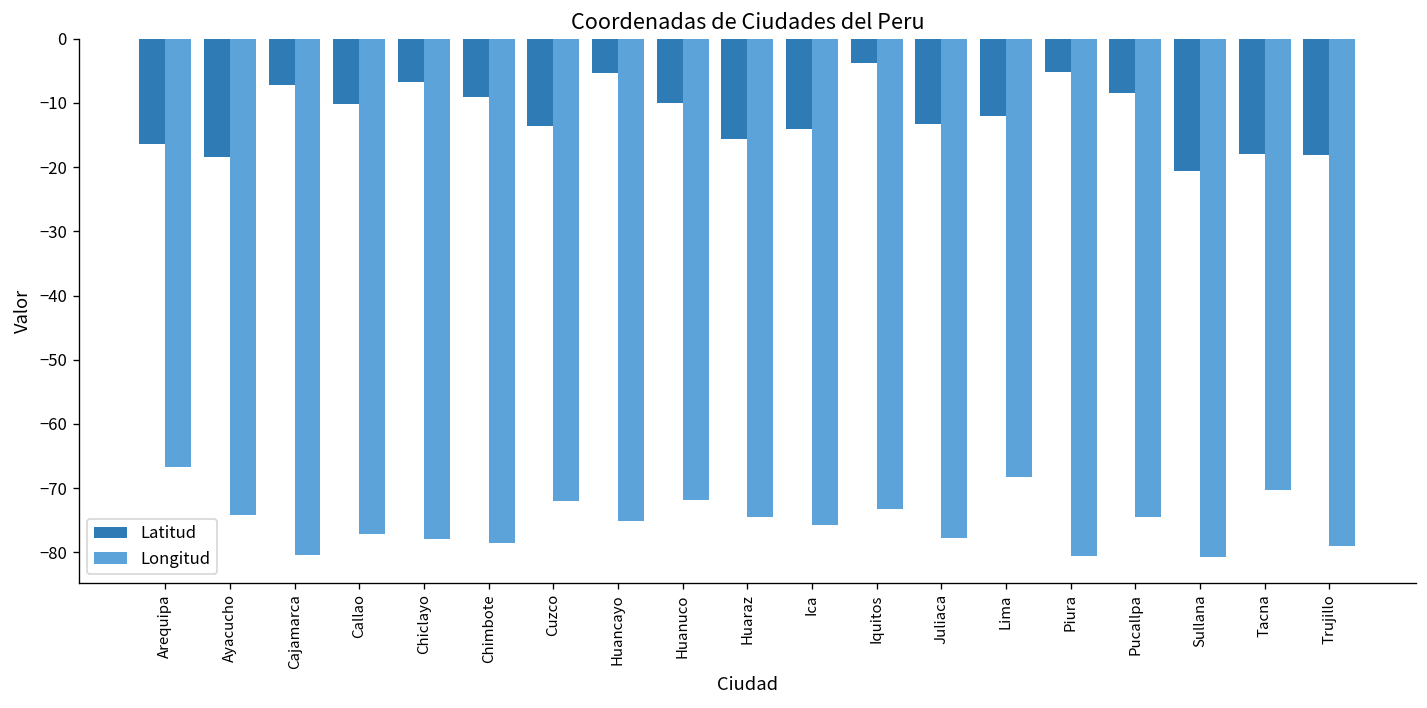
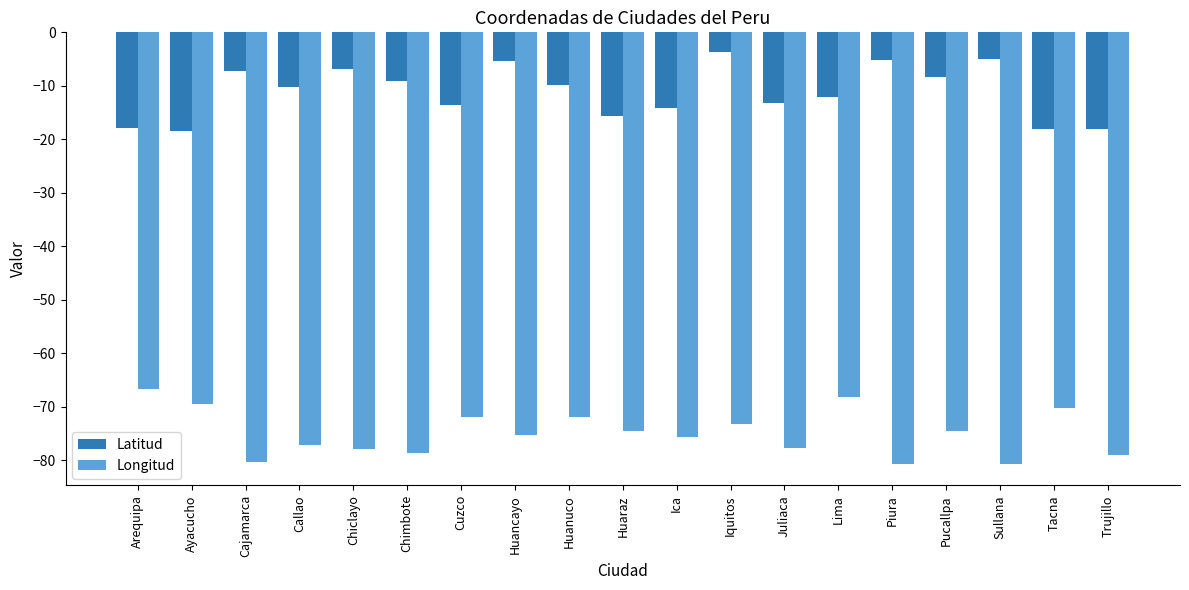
  {
    "Latitud": {
-     "Arequipa": -16,
+     "Arequipa": -18,
      "Ayacucho": -18,
      "Cajamarca": -7,
      "Callao": -10,
      "Chiclayo": -7,
      "Chimbote": -9,
      "Cuzco": -14,
      "Huancayo": -5,
      "Huanuco": -10,
      "Huaraz": -16,
      "Ica": -14,
      "Iquitos": -4,
      "Juliaca": -13,
      "Lima": -12,
      "Piura": -5,
      "Pucallpa": -8,
-     "Sullana": -21,
+     "Sullana": -5,
      "Tacna": -18,
      "Trujillo": -18
    },
    "Longitud": {
      "Arequipa": -67,
-     "Ayacucho": -74,
+     "Ayacucho": -69,
      "Cajamarca": -80,
      "Callao": -77,
      "Chiclayo": -78,
      "Chimbote": -79,
      "Cuzco": -72,
      "Huancayo": -75,
      "Huanuco": -72,
      "Huaraz": -74,
      "Ica": -76,
      "Iquitos": -73,
      "Juliaca": -78,
      "Lima": -68,
      "Piura": -81,
      "Pucallpa": -75,
      "Sullana": -81,
      "Tacna": -70,
      "Trujillo": -79
    }
  }
